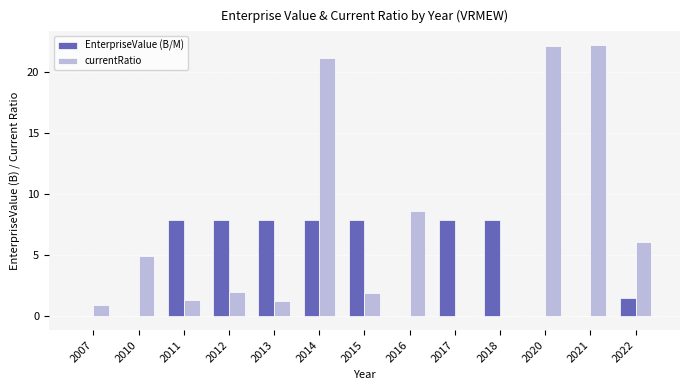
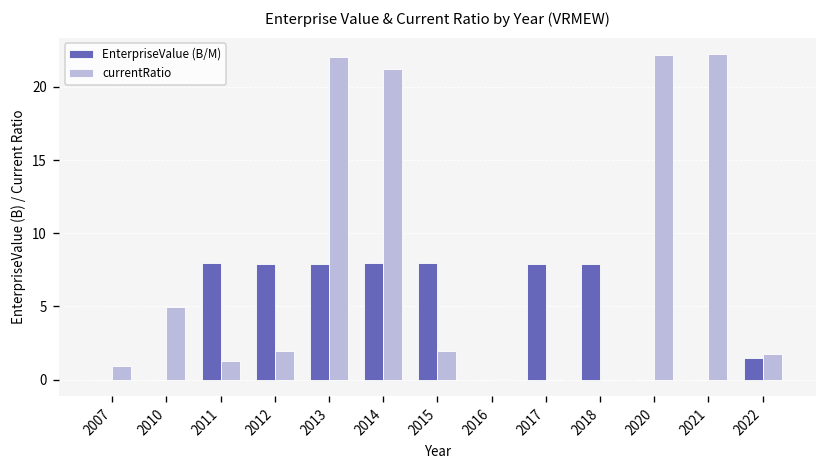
  {
    "EnterpriseValue (B/M)": {
      "2011": 7.9,
      "2012": 7.9,
      "2013": 7.9,
      "2014": 7.9,
      "2015": 7.9,
      "2017": 7.9,
      "2018": 7.9,
      "2022": 1.5
    },
    "currentRatio": {
      "2007": 0.9,
      "2010": 5.0,
      "2011": 1.3,
      "2012": 2.0,
-     "2013": 1.3,
+     "2013": 22.0,
      "2014": 21.2,
      "2015": 1.9,
-     "2016": 8.7,
+     "2016": 0.0,
      "2017": 0.0,
      "2018": 0.0,
      "2020": 22.2,
      "2021": 22.2,
-     "2022": 6.1
+     "2022": 1.7
    }
  }
